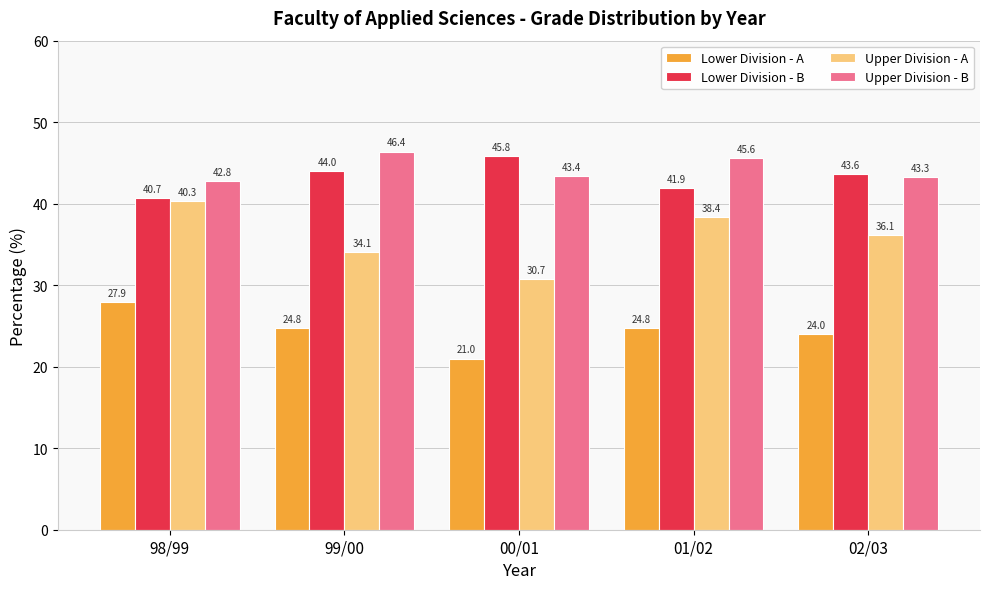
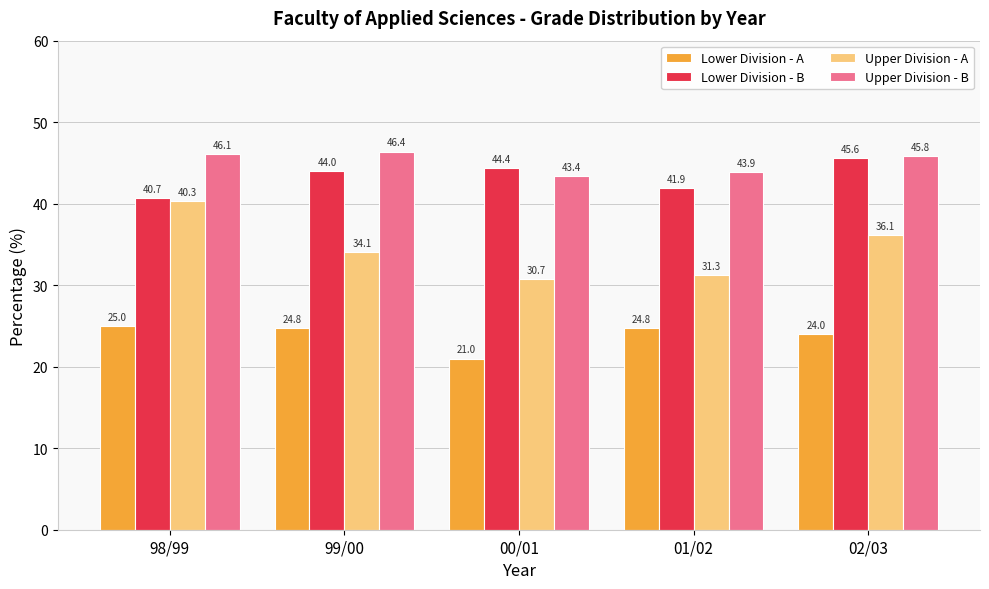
  {
    "Lower Division - A": {
-     "98/99": 27.9,
+     "98/99": 25.0,
      "99/00": 24.8,
      "00/01": 21.0,
      "01/02": 24.8,
      "02/03": 24.0
    },
    "Lower Division - B": {
      "98/99": 40.7,
      "99/00": 44.0,
-     "00/01": 45.8,
+     "00/01": 44.4,
      "01/02": 41.9,
-     "02/03": 43.6
+     "02/03": 45.6
    },
    "Upper Division - A": {
      "98/99": 40.3,
      "99/00": 34.1,
      "00/01": 30.7,
-     "01/02": 38.4,
+     "01/02": 31.3,
      "02/03": 36.1
    },
    "Upper Division - B": {
-     "98/99": 42.8,
+     "98/99": 46.1,
      "99/00": 46.4,
      "00/01": 43.4,
-     "01/02": 45.6,
-     "02/03": 43.3
+     "01/02": 43.9,
+     "02/03": 45.8
    }
  }
